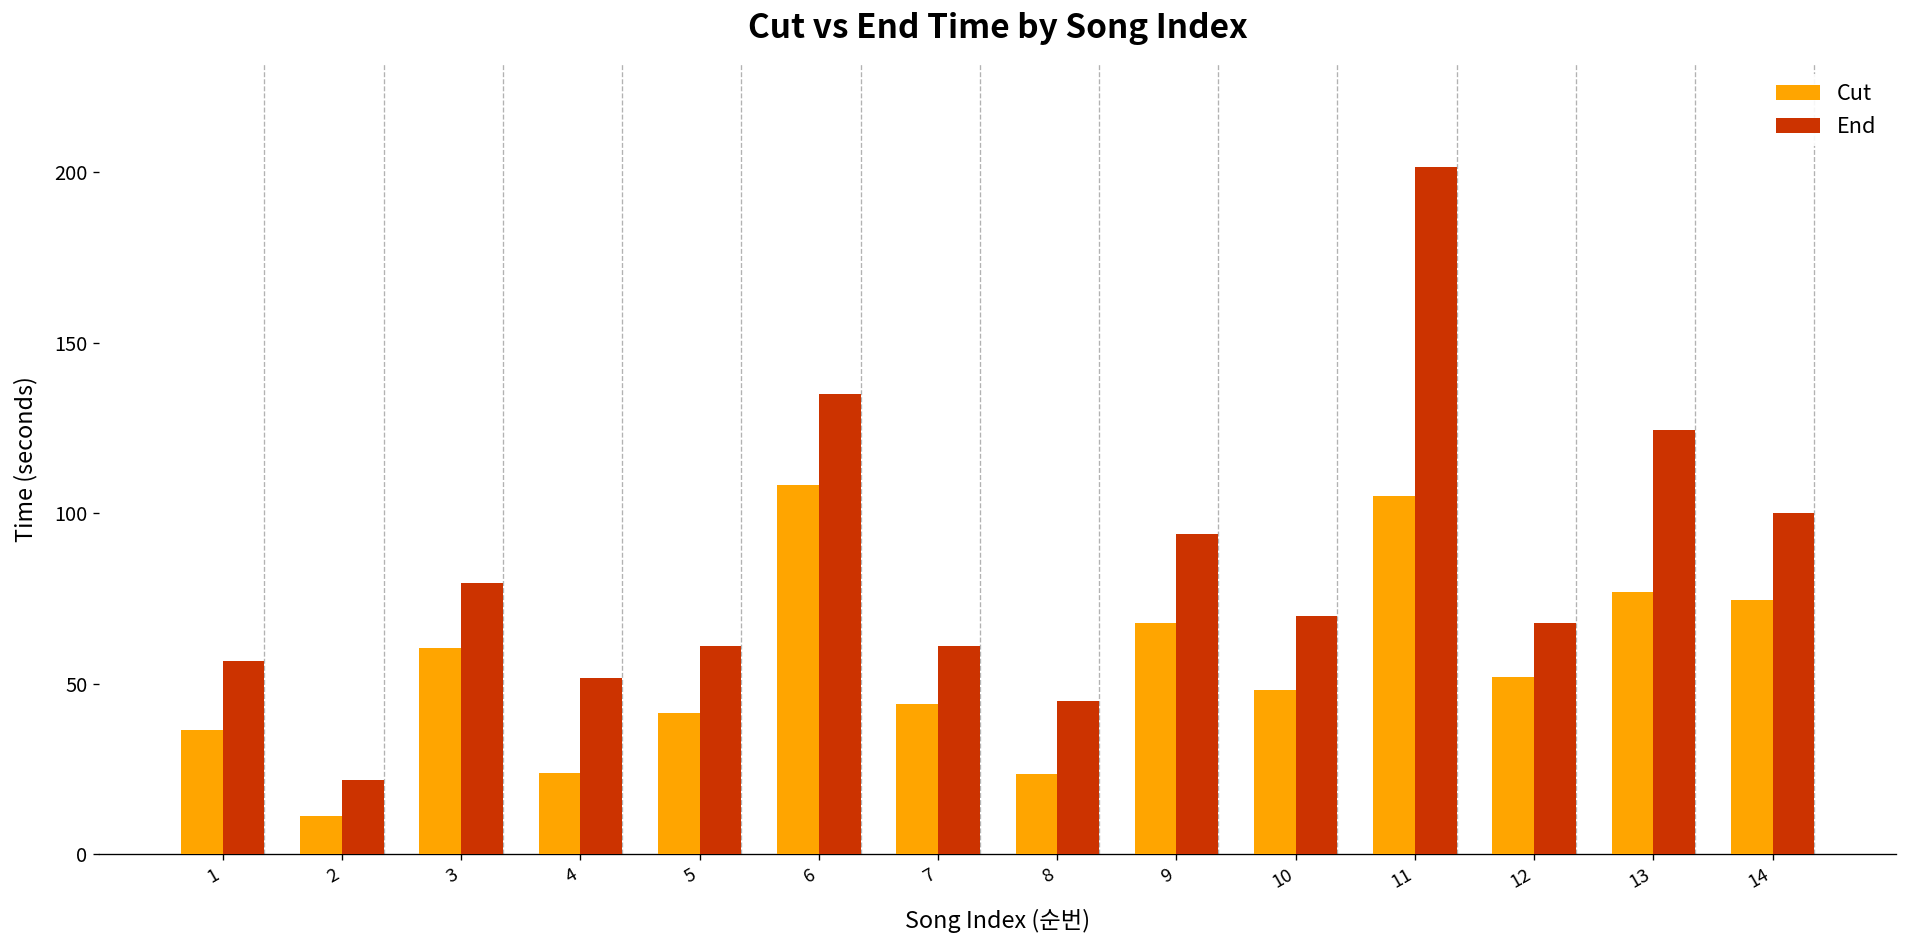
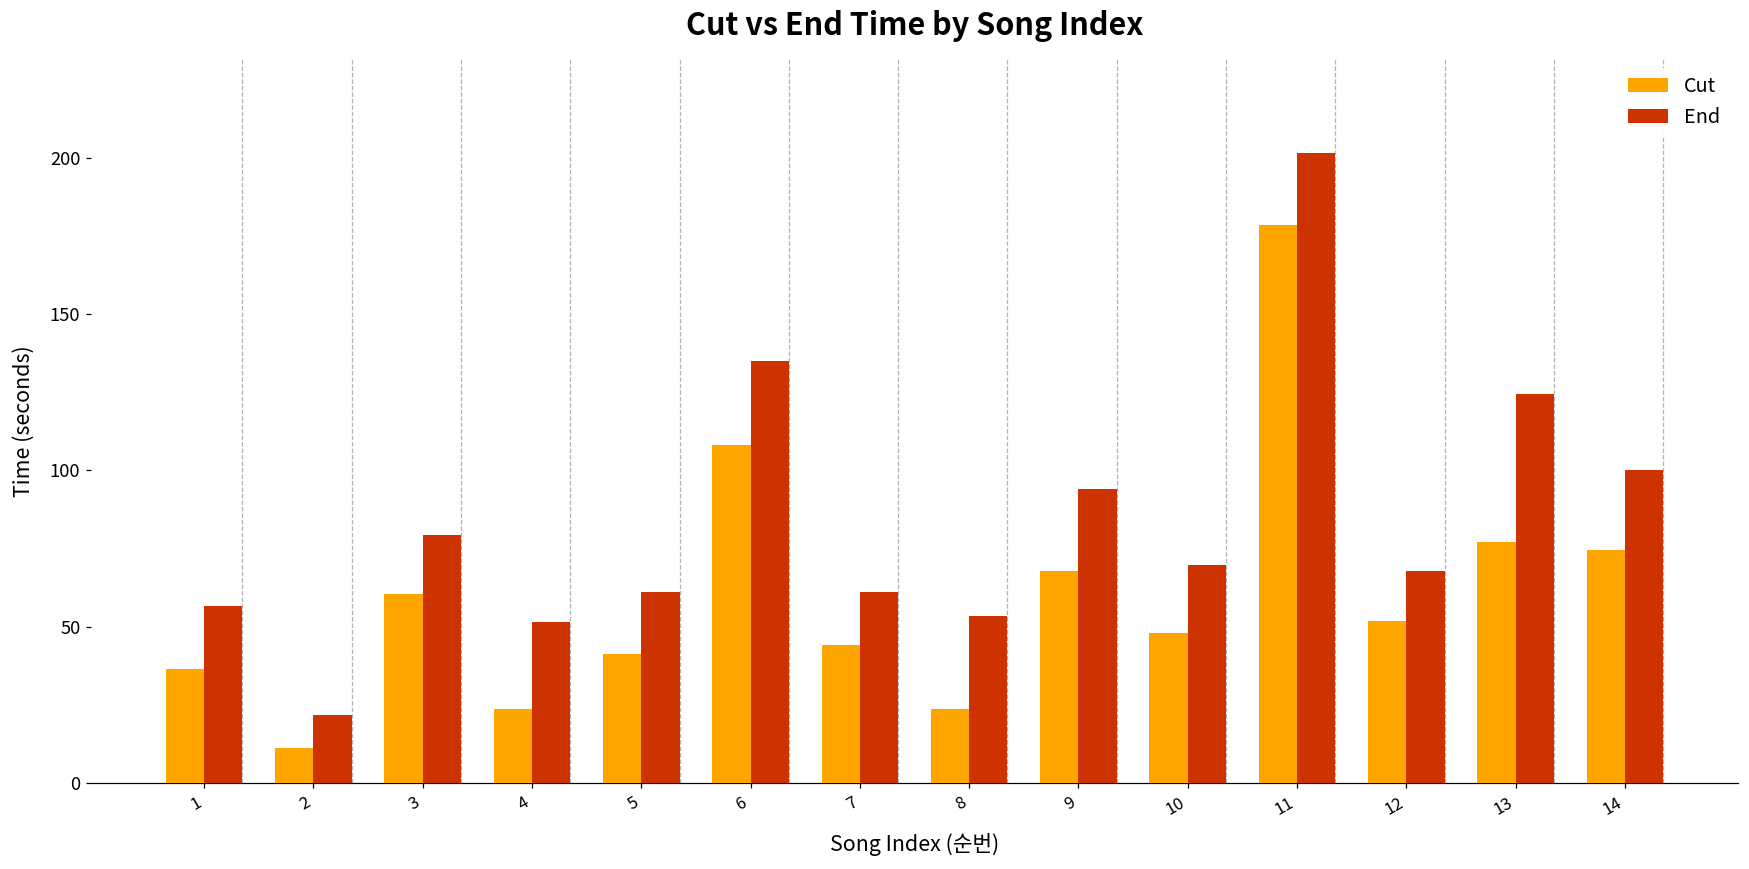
  {
    "Cut": {
      "1": 37,
      "2": 11,
      "3": 61,
      "4": 24,
      "5": 41,
      "6": 108,
      "7": 44,
      "8": 24,
      "9": 68,
      "10": 48,
-     "11": 105,
+     "11": 178,
      "12": 52,
      "13": 77,
      "14": 75
    },
    "End": {
      "1": 57,
      "2": 22,
      "3": 80,
      "4": 52,
      "5": 61,
      "6": 135,
      "7": 61,
-     "8": 45,
+     "8": 54,
      "9": 94,
      "10": 70,
      "11": 202,
      "12": 68,
      "13": 124,
      "14": 100
    }
  }
